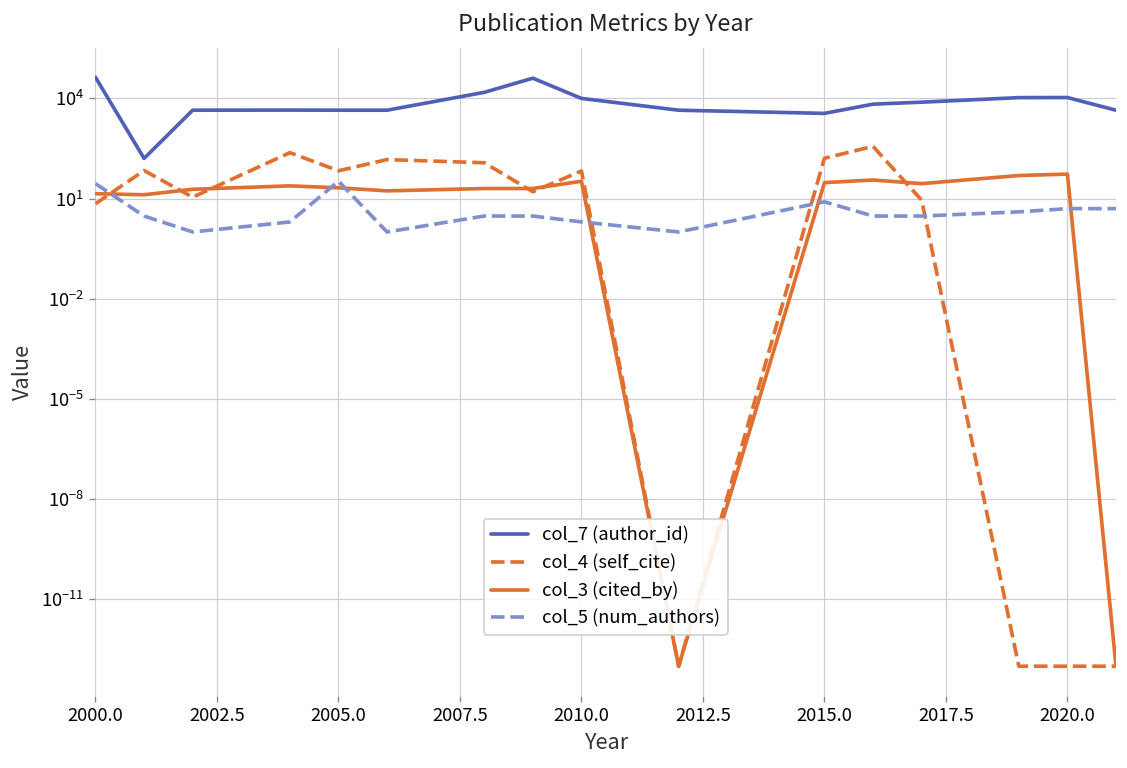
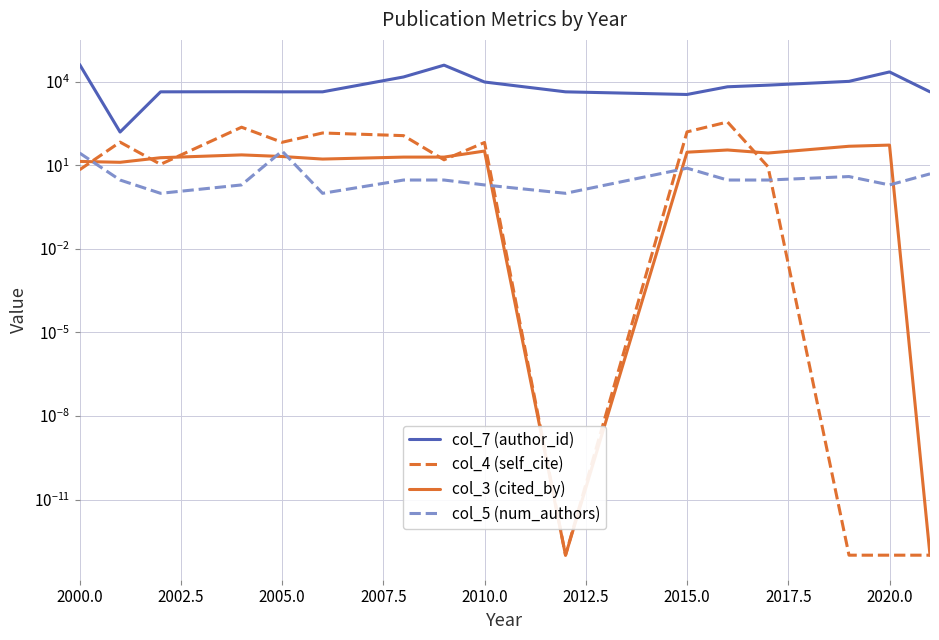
  {
    "col_7 (author_id)": {
      "2000.0": 40000,
      "2005.0": 4000,
      "2010.0": 10000,
      "2015.0": 4000,
-     "2020.0": 11000
+     "2020.0": 20000
    },
    "col_5 (num_authors)": {
      "2000.0": 30,
      "2005.0": 30,
      "2010.0": 2,
      "2015.0": 8,
-     "2020.0": 5
+     "2020.0": 2
    }
  }
